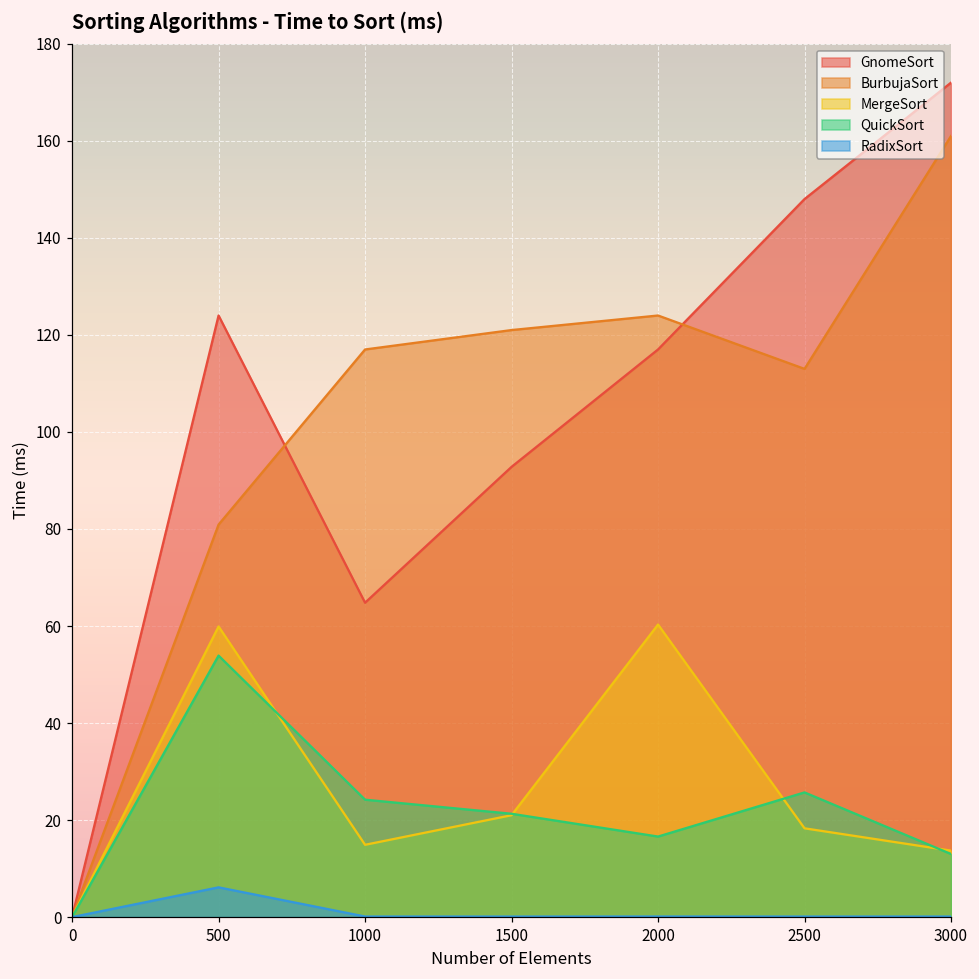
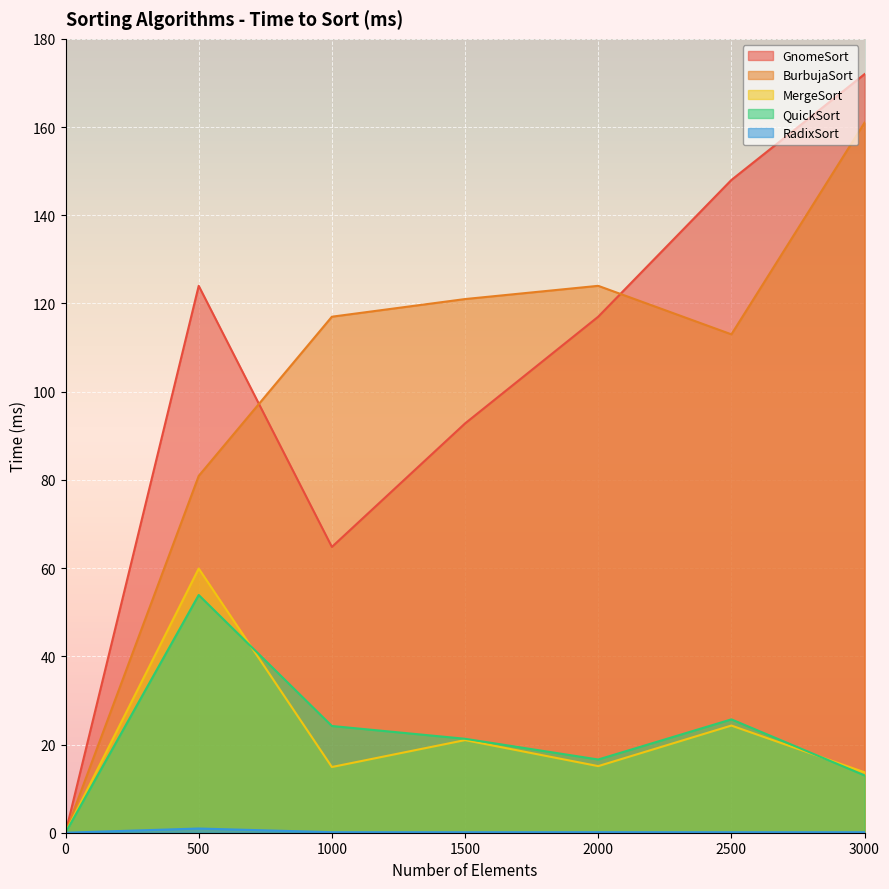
  {
    "MergeSort": {
      "500": 60,
      "1000": 15,
-     "2000": 60,
-     "2500": 18,
+     "2000": 15,
+     "2500": 24,
      "3000": 14
    },
    "QuickSort": {
      "500": 54,
      "1000": 24,
      "2000": 17,
      "2500": 26,
      "3000": 13
    },
    "RadixSort": {
-     "500": 6,
+     "500": 1,
      "1000": 0,
      "1500": 0,
      "2000": 0,
      "2500": 0,
      "3000": 0
    }
  }
